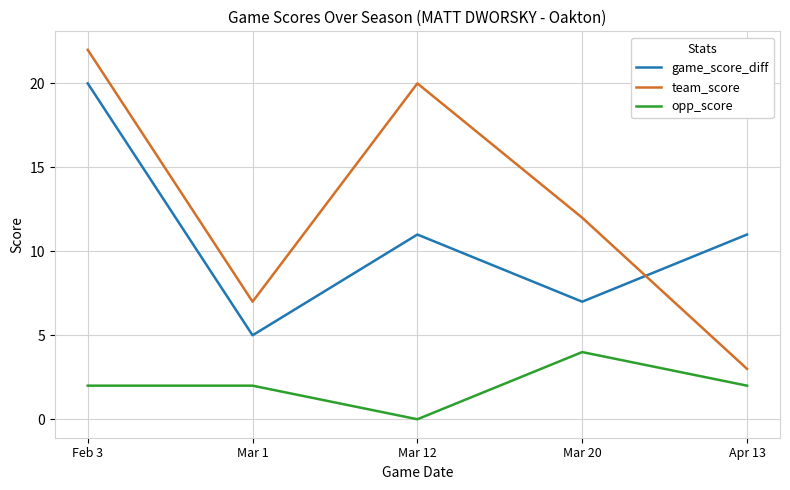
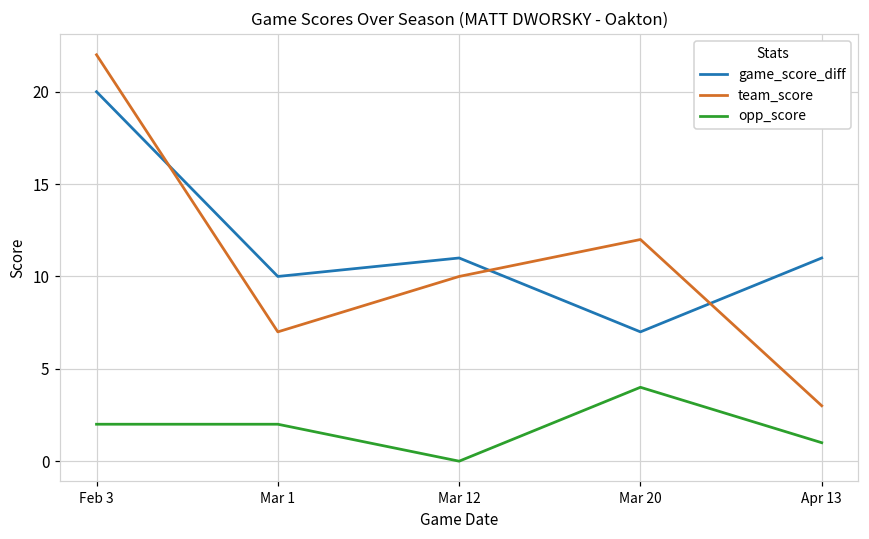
  {
    "game_score_diff": {
      "Feb 3": 20,
-     "Mar 1": 5,
+     "Mar 1": 10,
      "Mar 12": 11,
      "Mar 20": 7,
      "Apr 13": 11
    },
    "team_score": {
      "Feb 3": 22,
      "Mar 1": 7,
-     "Mar 12": 20,
+     "Mar 12": 10,
      "Mar 20": 12,
      "Apr 13": 3
    },
    "opp_score": {
      "Feb 3": 2,
      "Mar 1": 2,
      "Mar 12": 0,
      "Mar 20": 4,
-     "Apr 13": 2
+     "Apr 13": 1
    }
  }
